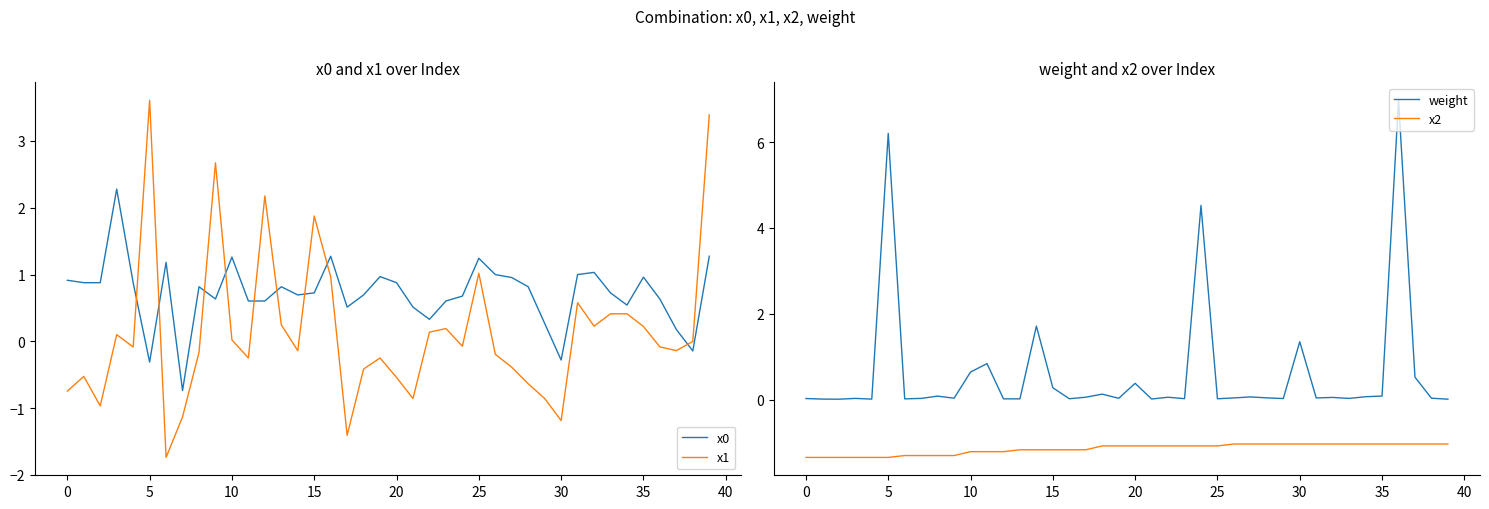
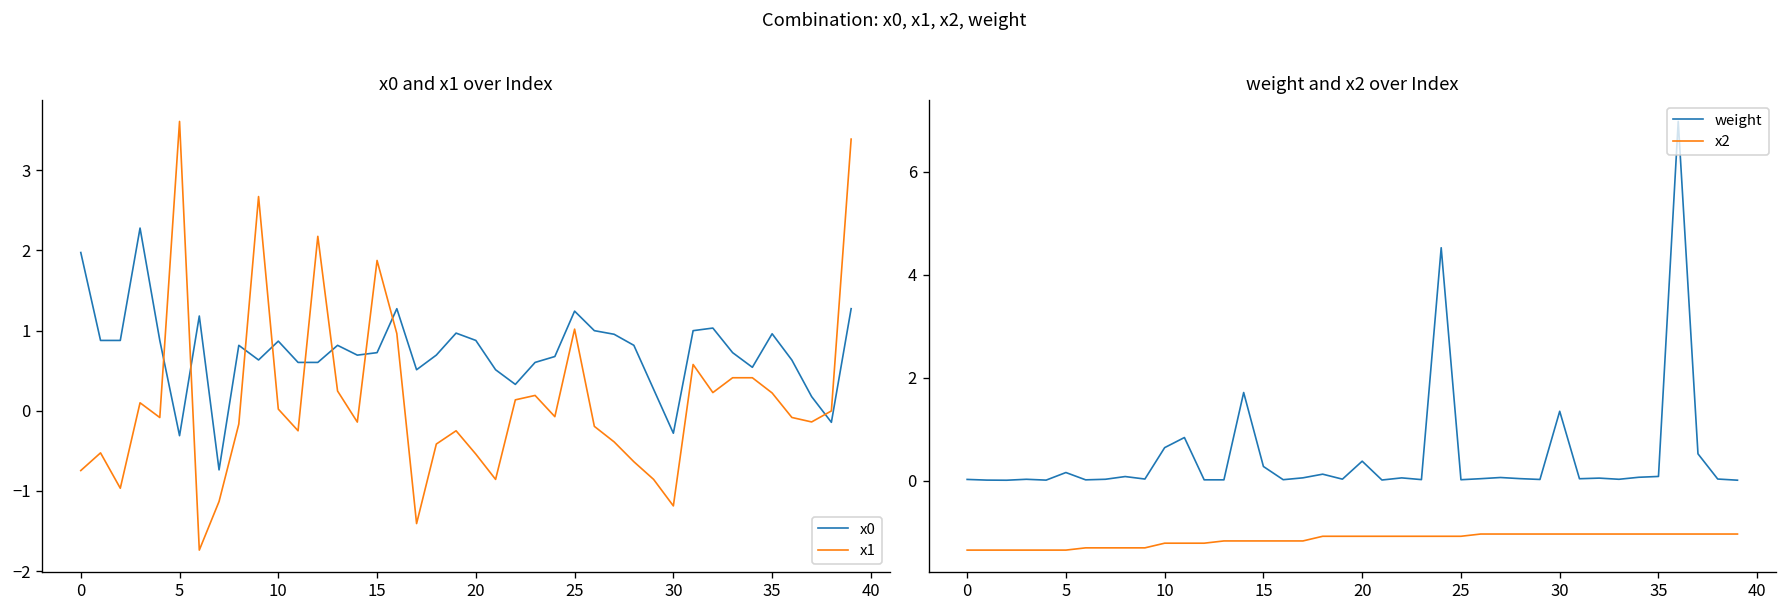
  {
    "x0 and x1 over Index": {
      "x0": {
-       "0": 0.9,
+       "0": 2.0,
        "5": -0.3,
-       "10": 1.3,
+       "10": 0.9,
        "15": 0.7,
        "20": 0.9,
        "25": 1.2,
        "30": -0.3,
        "35": 1.0
      },
      "x1": {
        "0": -0.7,
        "5": 3.6,
        "10": 0.0,
        "15": 1.9,
        "20": -0.5,
        "25": 1.0,
        "30": -1.2,
        "35": 0.2
      }
    },
    "weight and x2 over Index": {
      "weight": {
        "0": 0.0,
-       "5": 6.2,
+       "5": 0.2,
        "10": 0.6,
        "15": 0.3,
        "20": 0.4,
        "25": 0.0,
        "30": 1.3,
        "35": 0.1
      },
      "x2": {
        "0": -1.3,
        "5": -1.3,
        "10": -1.2,
        "15": -1.2,
        "20": -1.1,
        "25": -1.1,
        "30": -1.0,
        "35": -1.0
      }
    }
  }
